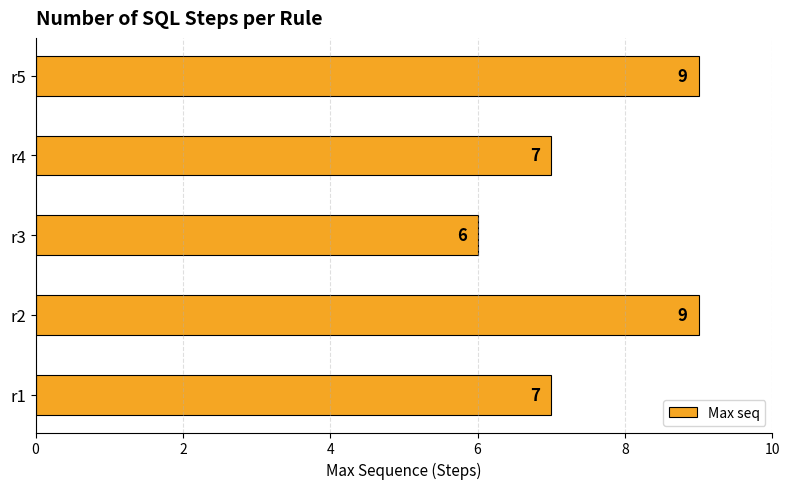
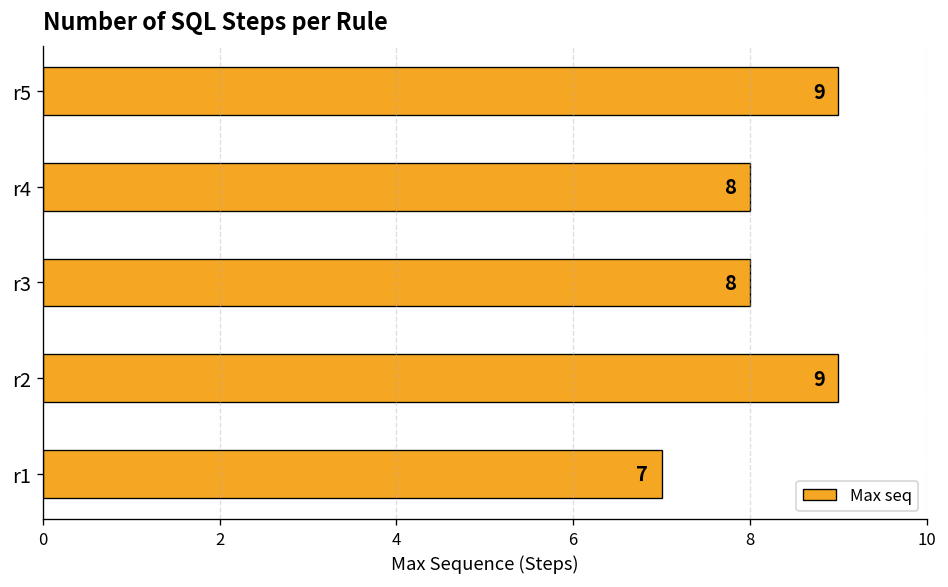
  {
    "r5": 9,
-   "r4": 7,
-   "r3": 6,
+   "r4": 8,
+   "r3": 8,
    "r2": 9,
    "r1": 7
  }
